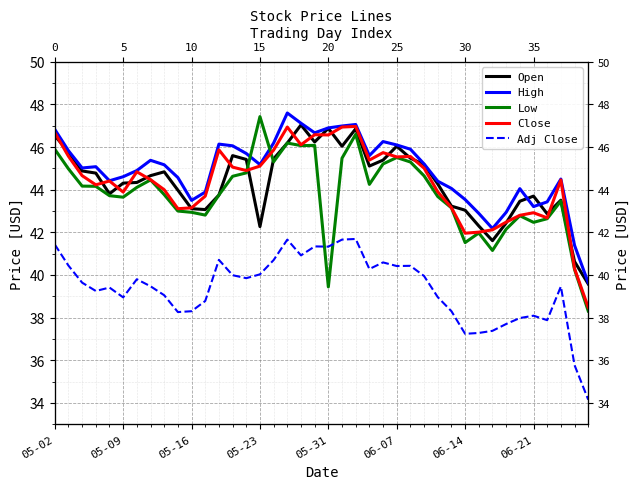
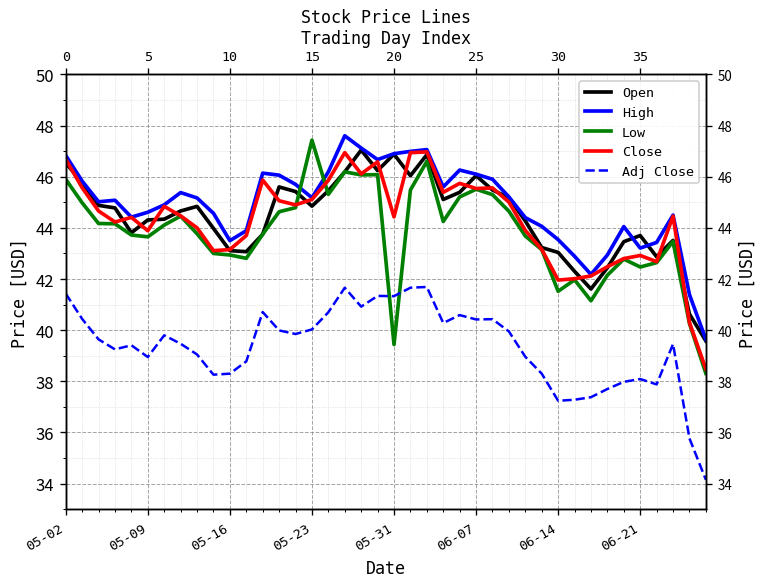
  {
    "Open": {
      "05-02": 46.5,
      "05-09": 44.3,
-     "05-23": 42.3,
+     "05-23": 44.9,
      "06-14": 43.0,
      "06-21": 43.7
    },
    "Low": {
      "05-02": 45.9,
      "05-09": 43.7,
      "05-16": 42.9,
      "05-23": 47.4,
      "05-31": 39.4,
      "06-14": 41.5,
      "06-21": 42.5
    },
    "Close": {
      "05-02": 46.7,
      "05-09": 43.9,
-     "05-31": 46.6,
+     "05-31": 44.4,
      "06-14": 42.0,
      "06-21": 42.9
    }
  }
